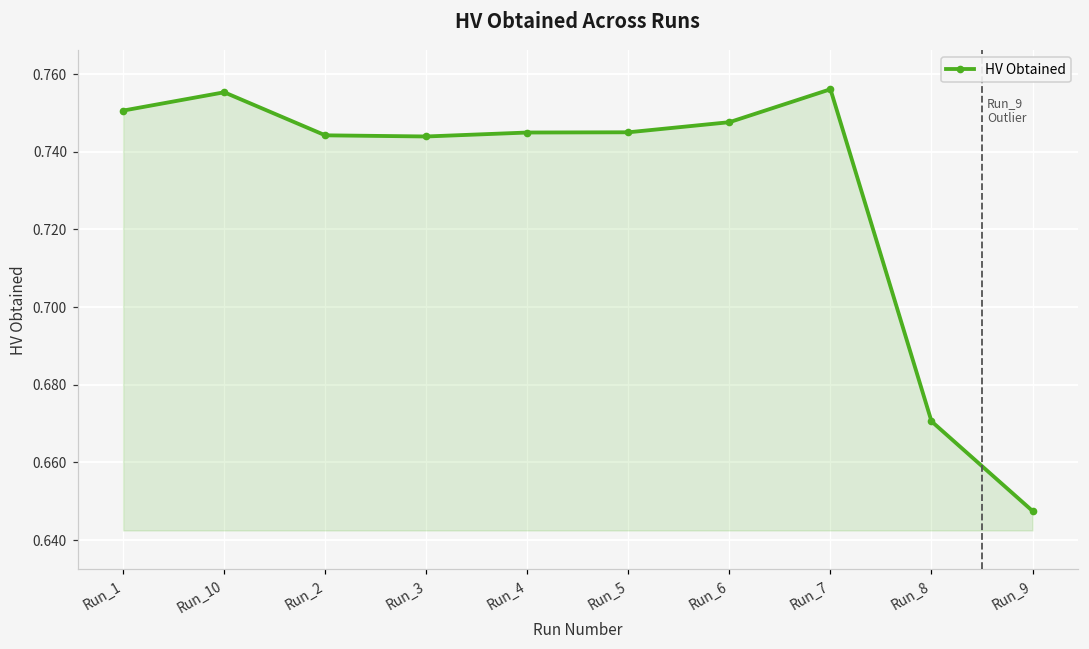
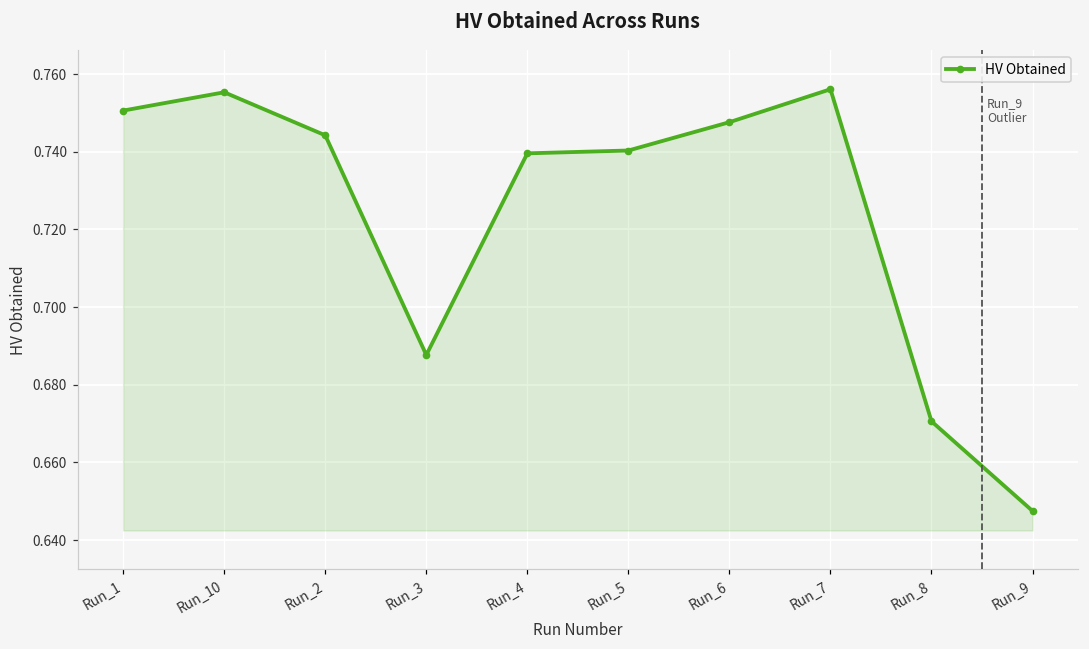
  {
    "Run_1": 0.751,
    "Run_10": 0.755,
    "Run_2": 0.744,
-   "Run_3": 0.744,
-   "Run_4": 0.745,
-   "Run_5": 0.745,
+   "Run_3": 0.688,
+   "Run_4": 0.740,
+   "Run_5": 0.740,
    "Run_6": 0.748,
    "Run_7": 0.756,
    "Run_8": 0.671,
    "Run_9": 0.647
  }
